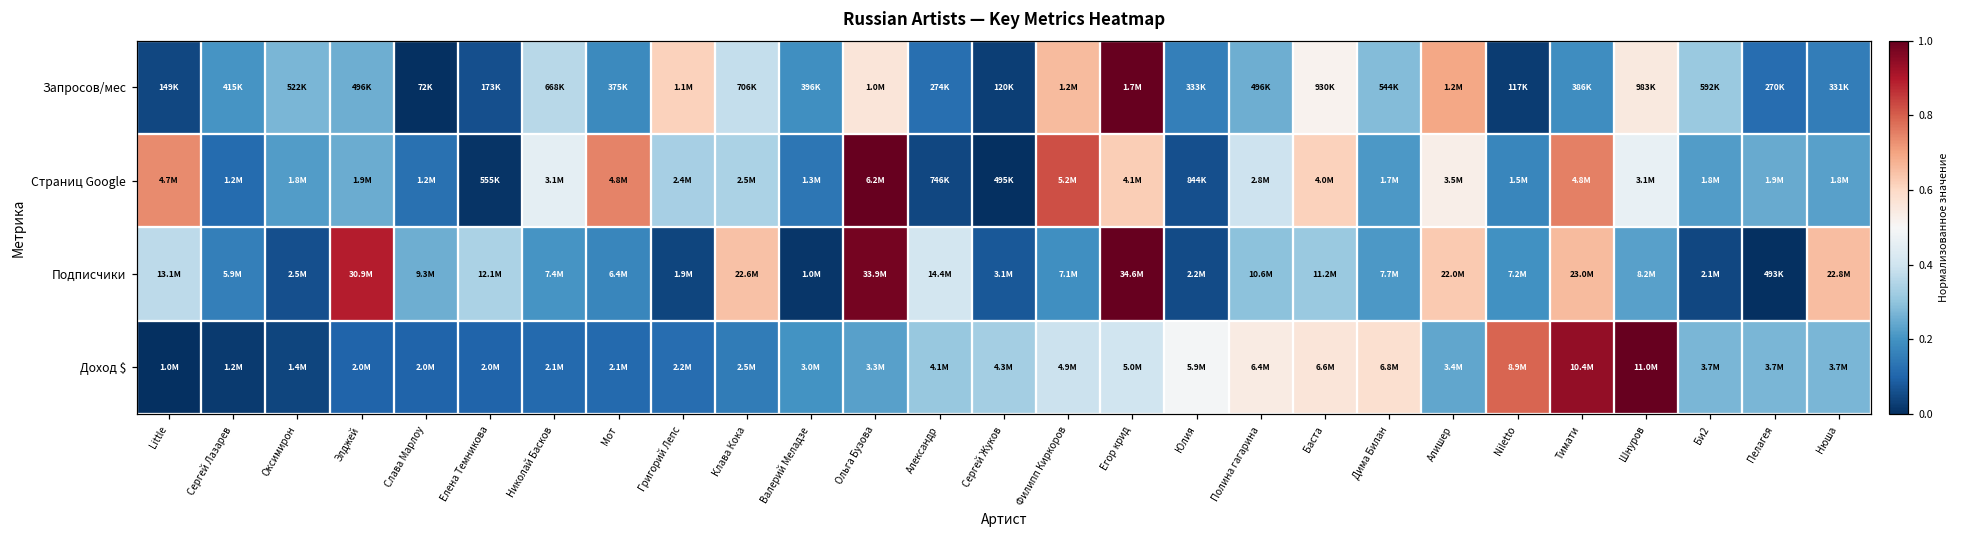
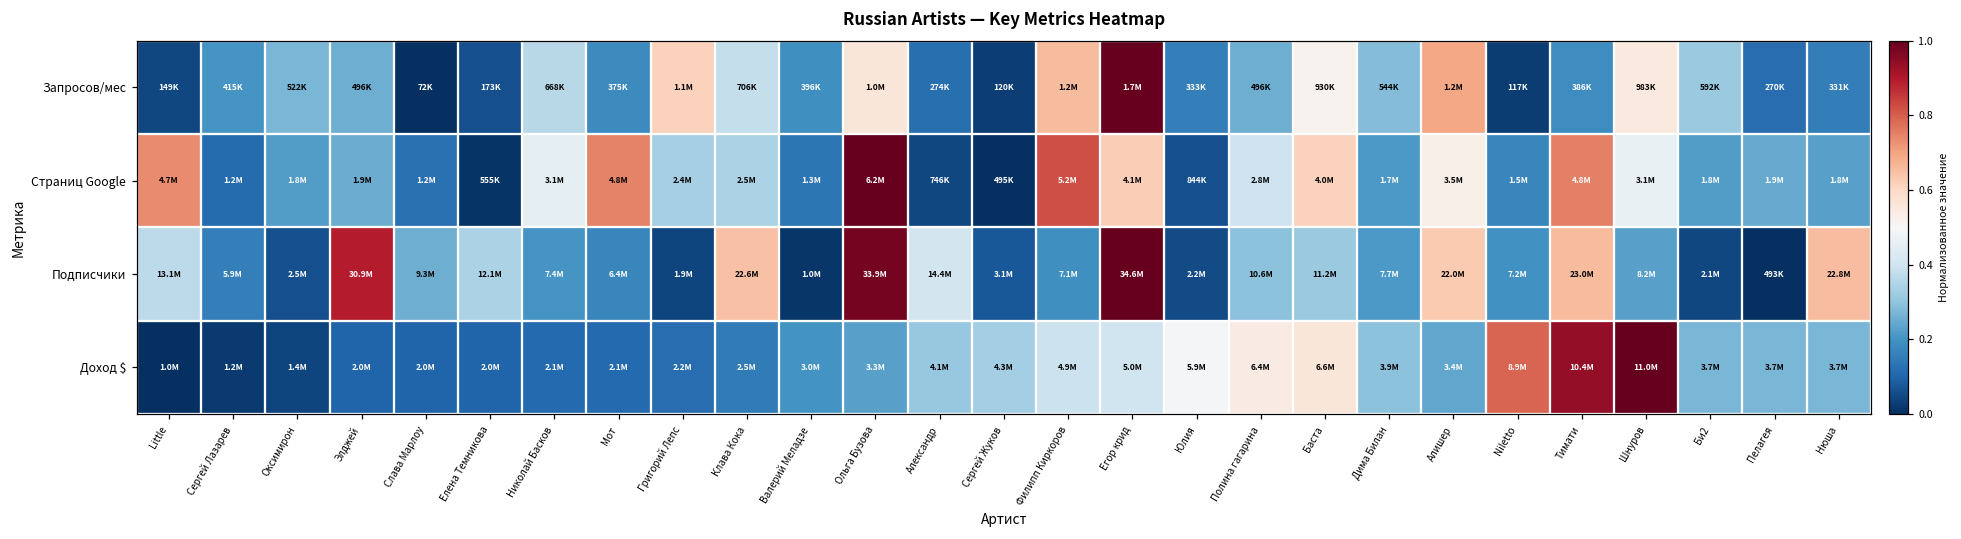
  {
    "Запросов/мес": {
      "Little": "149K",
      "Сергей Лазарев": "415K",
      "Оксимирон": "522K",
      "Элджей": "496K",
      "Слава Марлоу": "72K",
      "Елена Темникова": "173K",
      "Николай Басков": "668K",
      "Мот": "375K",
      "Григорий Лепс": "1.1M",
      "Клава Кока": "706K",
      "Валерий Меладзе": "396K",
      "Ольга Бузова": "1.0M",
      "Александр": "274K",
      "Сергей Жуков": "120K",
      "Филипп Киркоров": "1.2M",
      "Егор крид": "1.7M",
      "Юлия": "333K",
      "Полина гагарина": "496K",
      "Баста": "930K",
      "Дима Билан": "544K",
      "Алишер": "1.2M",
      "Niletto": "117K",
      "Тимати": "386K",
      "Шнуров": "983K",
      "Би2": "592K",
      "Пелагея": "270K",
      "Нюша": "331K"
    },
    "Страниц Google": {
      "Little": "4.7M",
      "Сергей Лазарев": "1.2M",
      "Оксимирон": "1.8M",
      "Элджей": "1.9M",
      "Слава Марлоу": "1.2M",
      "Елена Темникова": "555K",
      "Николай Басков": "3.1M",
      "Мот": "4.8M",
      "Григорий Лепс": "2.4M",
      "Клава Кока": "2.5M",
      "Валерий Меладзе": "1.3M",
      "Ольга Бузова": "6.2M",
      "Александр": "746K",
      "Сергей Жуков": "495K",
      "Филипп Киркоров": "5.2M",
      "Егор крид": "4.1M",
      "Юлия": "844K",
      "Полина гагарина": "2.8M",
      "Баста": "4.0M",
      "Дима Билан": "1.7M",
      "Алишер": "3.5M",
      "Niletto": "1.5M",
      "Тимати": "4.8M",
      "Шнуров": "3.1M",
      "Би2": "1.8M",
      "Пелагея": "1.9M",
      "Нюша": "1.8M"
    },
    "Подписчики": {
      "Little": "13.1M",
      "Сергей Лазарев": "5.9M",
      "Оксимирон": "2.5M",
      "Элджей": "30.9M",
      "Слава Марлоу": "9.3M",
      "Елена Темникова": "12.1M",
      "Николай Басков": "7.4M",
      "Мот": "6.4M",
      "Григорий Лепс": "1.9M",
      "Клава Кока": "22.6M",
      "Валерий Меладзе": "1.0M",
      "Ольга Бузова": "33.9M",
      "Александр": "14.4M",
      "Сергей Жуков": "3.1M",
      "Филипп Киркоров": "7.1M",
      "Егор крид": "34.6M",
      "Юлия": "2.2M",
      "Полина гагарина": "10.6M",
      "Баста": "11.2M",
      "Дима Билан": "7.7M",
      "Алишер": "22.0M",
      "Niletto": "7.2M",
      "Тимати": "23.0M",
      "Шнуров": "8.2M",
      "Би2": "2.1M",
      "Пелагея": "493K",
      "Нюша": "22.8M"
    },
    "Доход $": {
      "Little": "1.0M",
      "Сергей Лазарев": "1.2M",
      "Оксимирон": "1.4M",
      "Элджей": "2.0M",
      "Слава Марлоу": "2.0M",
      "Елена Темникова": "2.0M",
      "Николай Басков": "2.1M",
      "Мот": "2.1M",
      "Григорий Лепс": "2.2M",
      "Клава Кока": "2.5M",
      "Валерий Меладзе": "3.0M",
      "Ольга Бузова": "3.3M",
      "Александр": "4.1M",
      "Сергей Жуков": "4.3M",
      "Филипп Киркоров": "4.9M",
      "Егор крид": "5.0M",
      "Юлия": "5.9M",
      "Полина гагарина": "6.4M",
      "Баста": "6.6M",
-     "Дима Билан": "6.8M",
+     "Дима Билан": "3.9M",
      "Алишер": "3.4M",
      "Niletto": "8.9M",
      "Тимати": "10.4M",
      "Шнуров": "11.0M",
      "Би2": "3.7M",
      "Пелагея": "3.7M",
      "Нюша": "3.7M"
    }
  }
